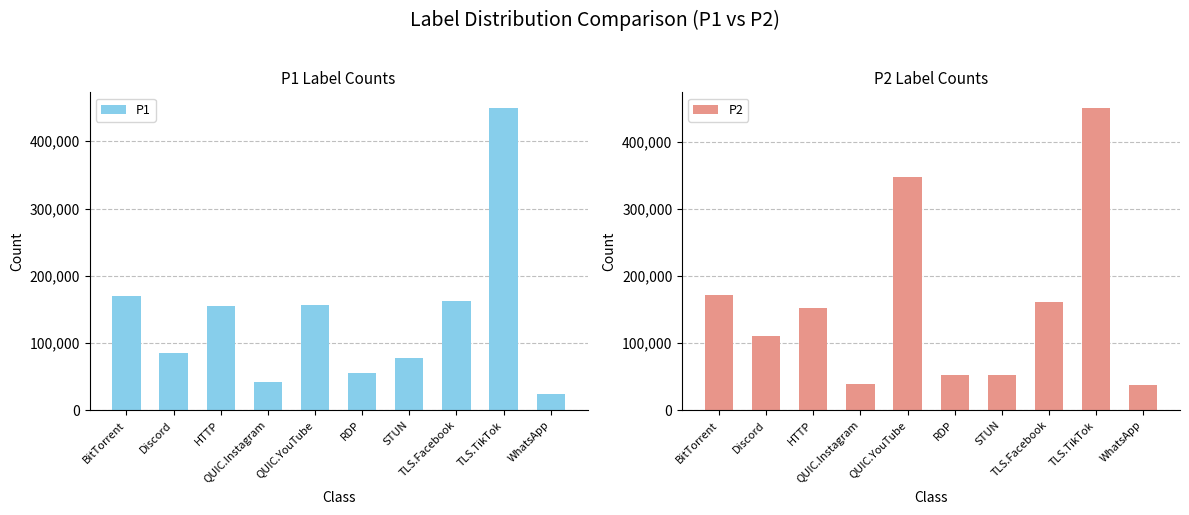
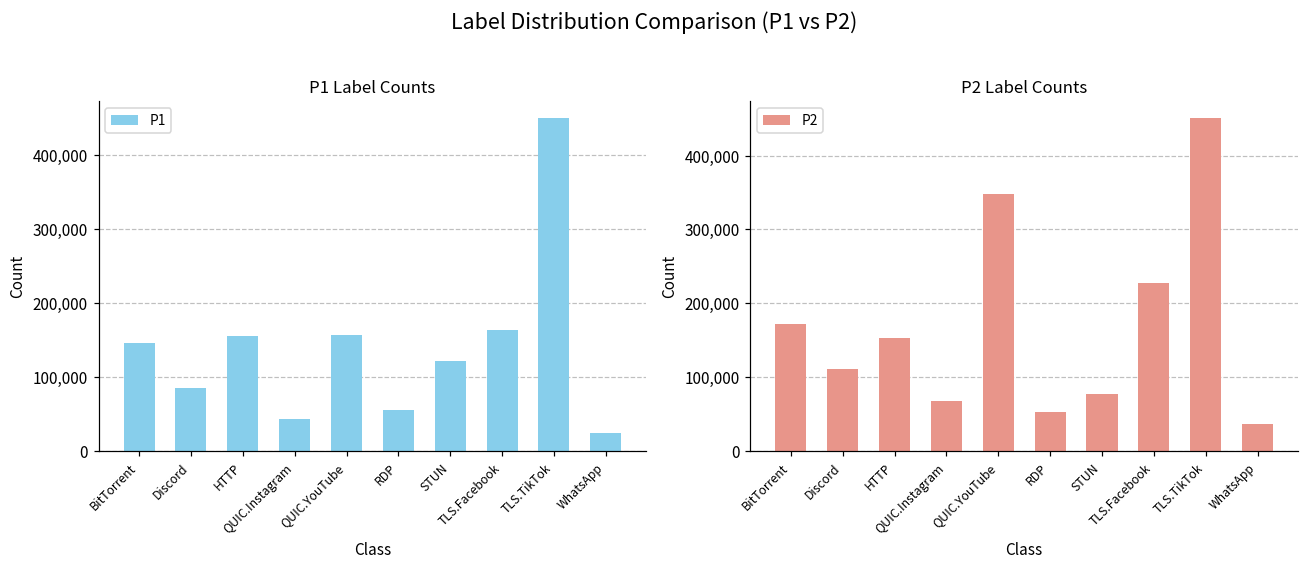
  {
    "P1 Label Counts": {
-     "BitTorrent": "170,000",
+     "BitTorrent": "150,000",
      "Discord": "90,000",
      "HTTP": "160,000",
      "QUIC.Instagram": "40,000",
      "QUIC.YouTube": "160,000",
      "RDP": "60,000",
-     "STUN": "80,000",
+     "STUN": "120,000",
      "TLS.Facebook": "160,000",
      "TLS.TikTok": "450,000",
      "WhatsApp": "20,000"
    },
    "P2 Label Counts": {
      "BitTorrent": "170,000",
      "Discord": "110,000",
      "HTTP": "150,000",
-     "QUIC.Instagram": "40,000",
+     "QUIC.Instagram": "70,000",
      "QUIC.YouTube": "350,000",
      "RDP": "50,000",
-     "STUN": "50,000",
-     "TLS.Facebook": "160,000",
+     "STUN": "80,000",
+     "TLS.Facebook": "230,000",
      "TLS.TikTok": "450,000",
      "WhatsApp": "40,000"
    }
  }
